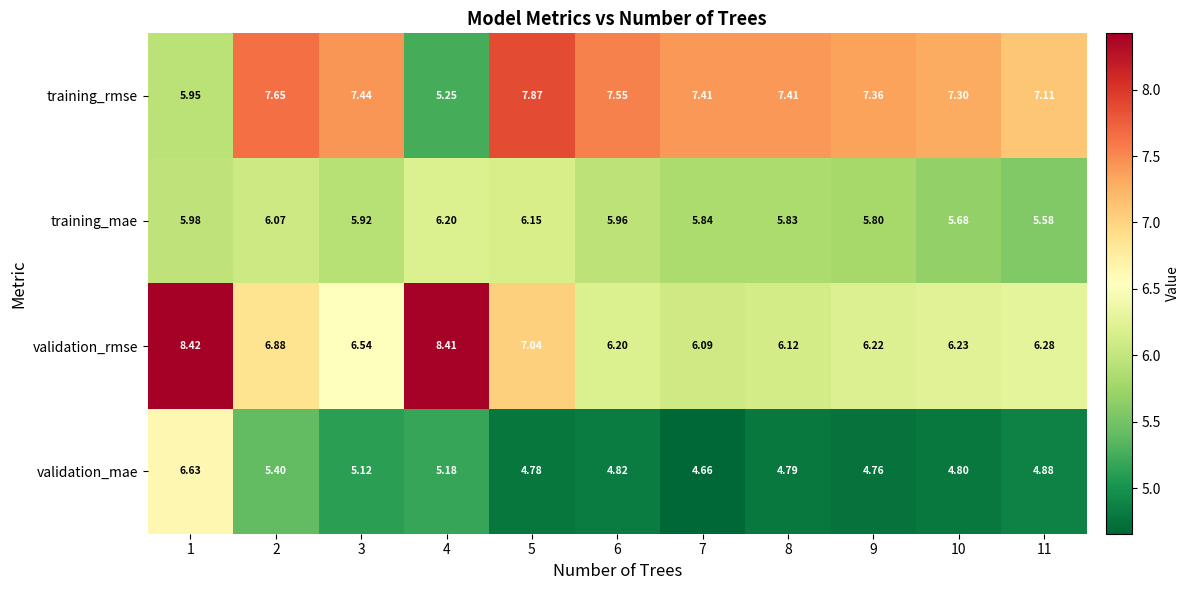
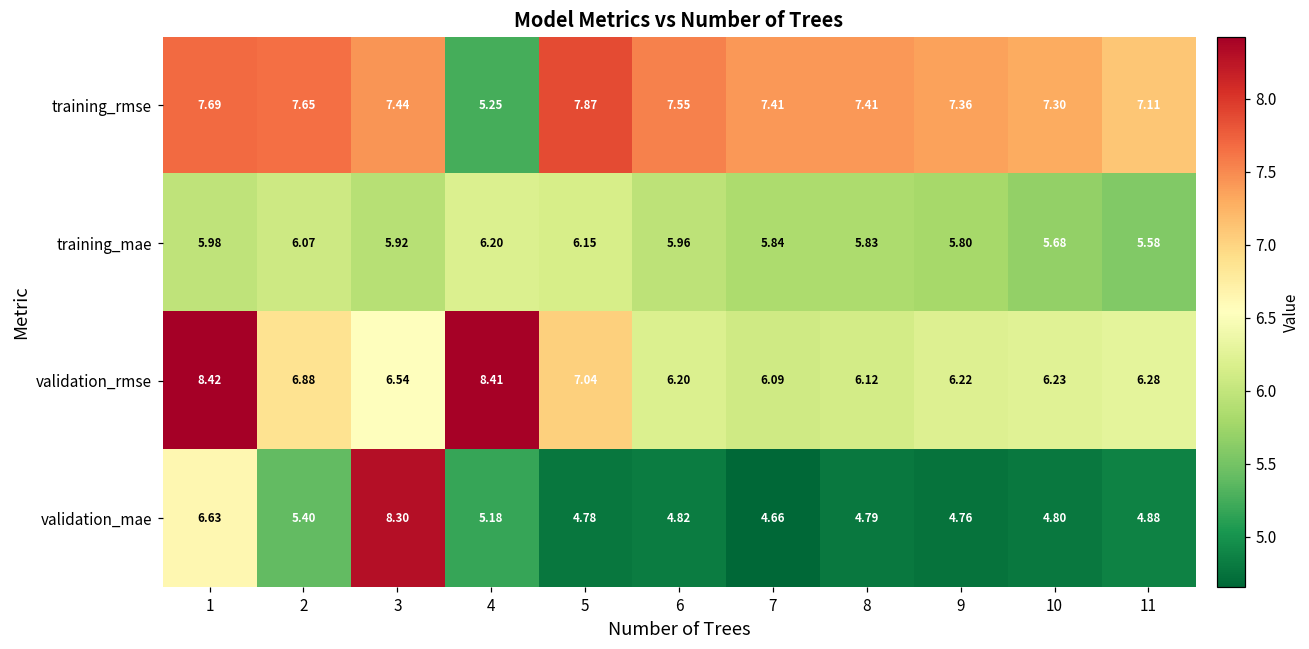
  {
    "training_rmse": {
-     "1": 5.95,
+     "1": 7.69,
      "2": 7.65,
      "3": 7.44,
      "4": 5.25,
      "5": 7.87,
      "6": 7.55,
      "7": 7.41,
      "8": 7.41,
      "9": 7.36,
      "10": 7.30,
      "11": 7.11
    },
    "training_mae": {
      "1": 5.98,
      "2": 6.07,
      "3": 5.92,
      "4": 6.20,
      "5": 6.15,
      "6": 5.96,
      "7": 5.84,
      "8": 5.83,
      "9": 5.80,
      "10": 5.68,
      "11": 5.58
    },
    "validation_rmse": {
      "1": 8.42,
      "2": 6.88,
      "3": 6.54,
      "4": 8.41,
      "5": 7.04,
      "6": 6.20,
      "7": 6.09,
      "8": 6.12,
      "9": 6.22,
      "10": 6.23,
      "11": 6.28
    },
    "validation_mae": {
      "1": 6.63,
      "2": 5.40,
-     "3": 5.12,
+     "3": 8.30,
      "4": 5.18,
      "5": 4.78,
      "6": 4.82,
      "7": 4.66,
      "8": 4.79,
      "9": 4.76,
      "10": 4.80,
      "11": 4.88
    }
  }
